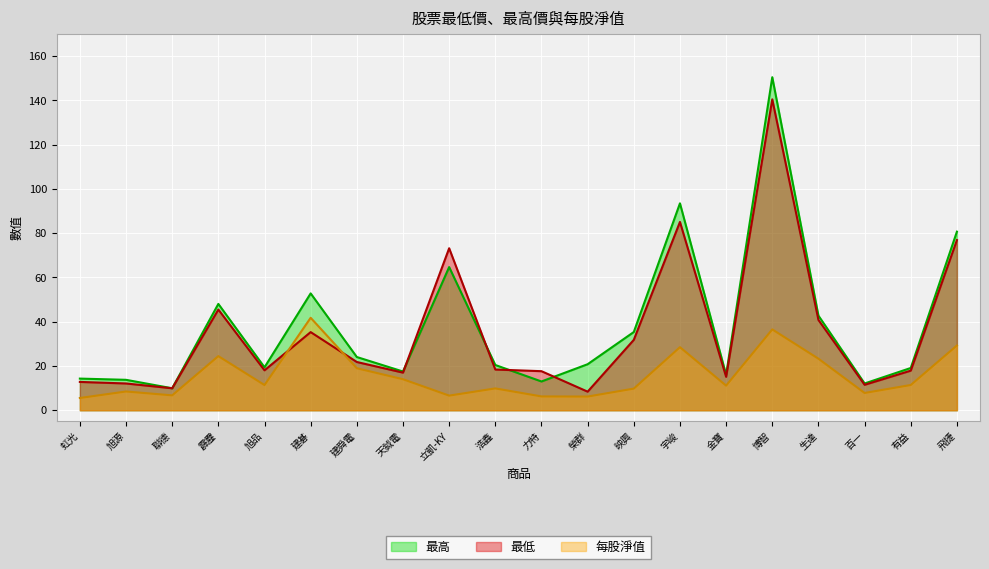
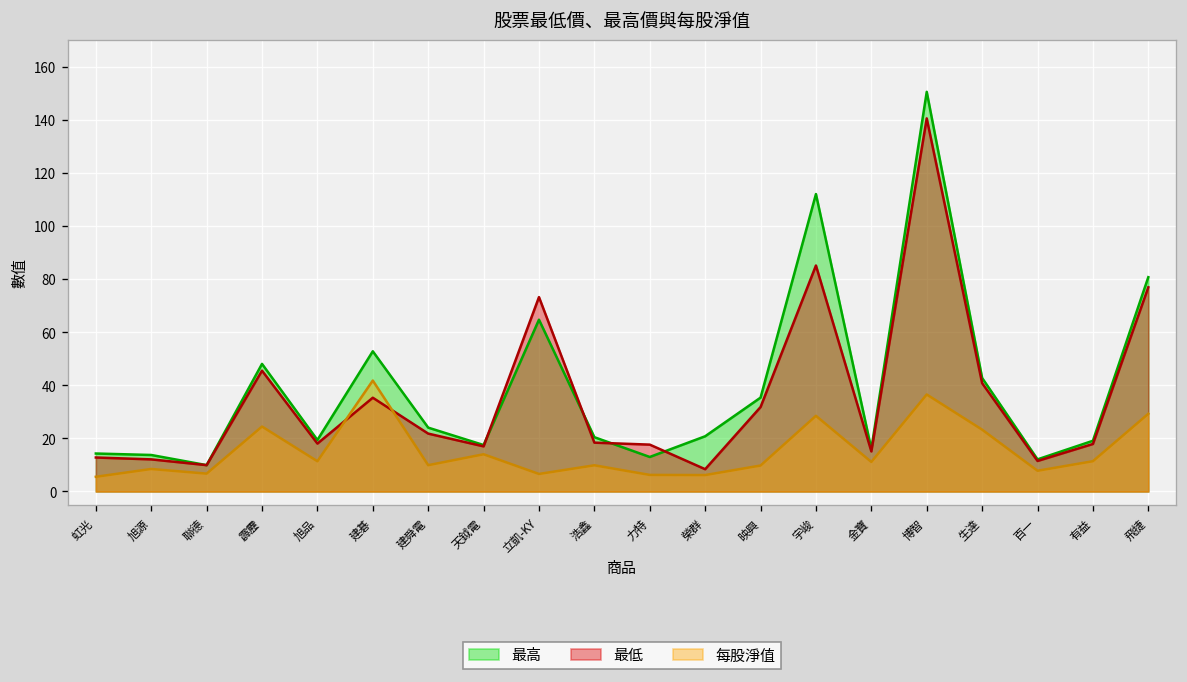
  {
    "最高": {
      "虹光": 14,
      "旭源": 14,
      "霹靂": 48,
      "旭品": 19,
      "建碁": 53,
      "建舜電": 24,
      "立凱-KY": 65,
      "浩鑫": 20,
      "力特": 13,
      "榮群": 21,
      "映興": 35,
-     "宇峻": 94,
+     "宇峻": 112,
      "博智": 151,
      "生達": 43,
      "有益": 19,
      "飛捷": 81
    },
    "最低": {
      "虹光": 13,
      "旭源": 12,
      "霹靂": 46,
      "旭品": 18,
      "建碁": 35,
      "建舜電": 22,
      "立凱-KY": 73,
      "浩鑫": 18,
      "力特": 18,
      "榮群": 8,
      "映興": 32,
      "宇峻": 85,
      "博智": 141,
      "生達": 41,
      "有益": 18,
      "飛捷": 77
    },
    "每股淨值": {
      "虹光": 6,
      "旭源": 8,
      "聯德": 7,
      "霹靂": 24,
      "旭品": 11,
      "建碁": 42,
-     "建舜電": 19,
+     "建舜電": 10,
      "天鉞電": 14,
      "立凱-KY": 7,
      "浩鑫": 10,
      "力特": 6,
      "榮群": 6,
      "映興": 10,
      "宇峻": 29,
      "金寶": 11,
      "博智": 37,
      "生達": 23,
      "百一": 8,
      "有益": 11,
      "飛捷": 29
    }
  }
